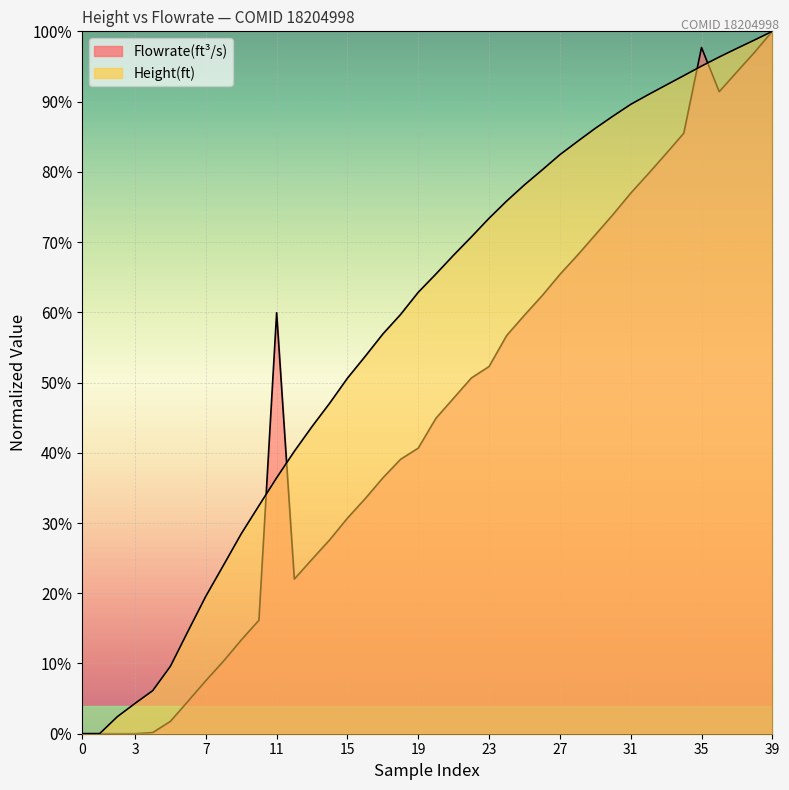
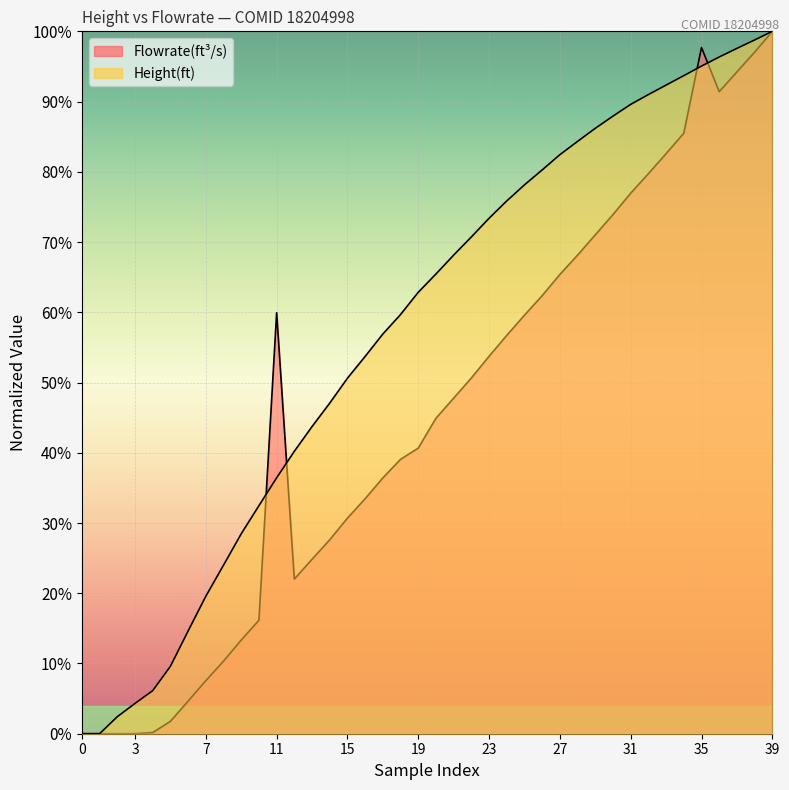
  {
    "Flowrate(ft³/s)": {
      "7": "8%",
      "11": "60%",
      "15": "31%",
      "19": "41%",
-     "23": "52%",
+     "23": "54%",
      "27": "65%",
      "31": "77%",
      "35": "98%"
    },
    "Height(ft)": {
      "3": "4%",
      "7": "20%",
      "11": "36%",
      "15": "51%",
      "19": "63%",
      "23": "73%",
      "27": "82%",
      "31": "90%",
      "35": "95%"
    }
  }
